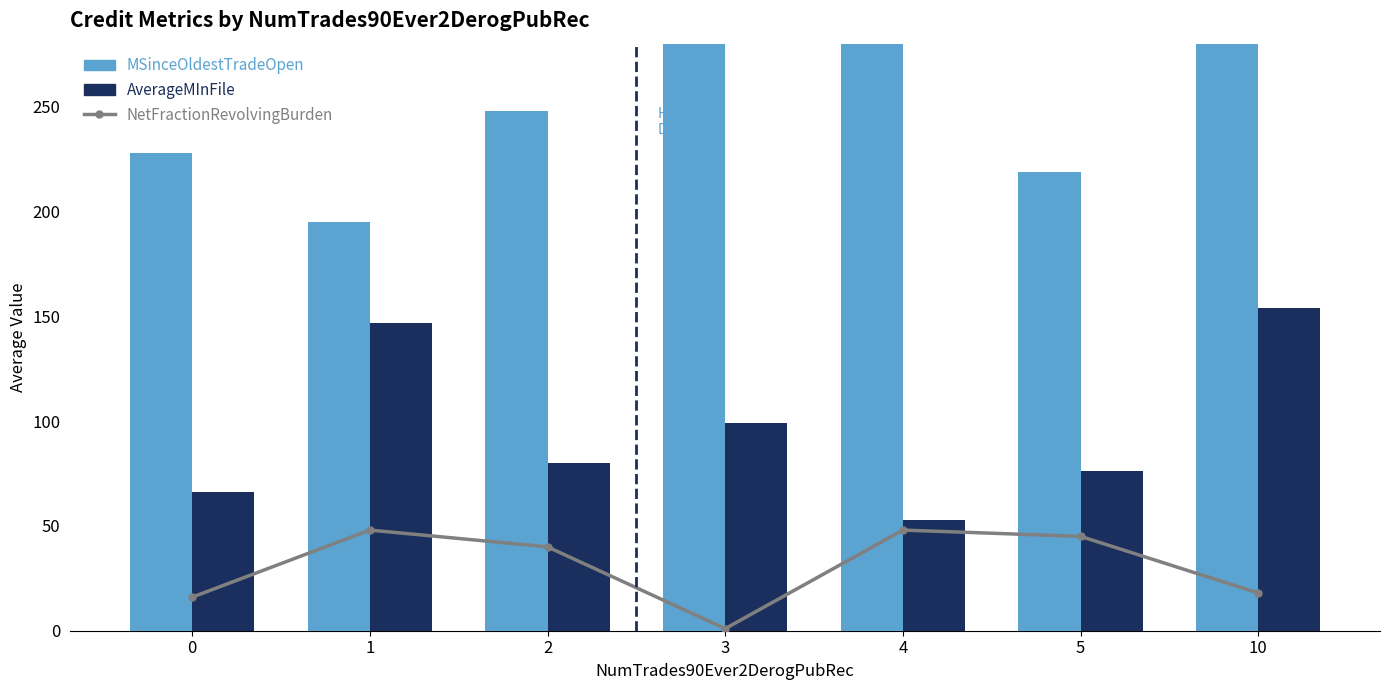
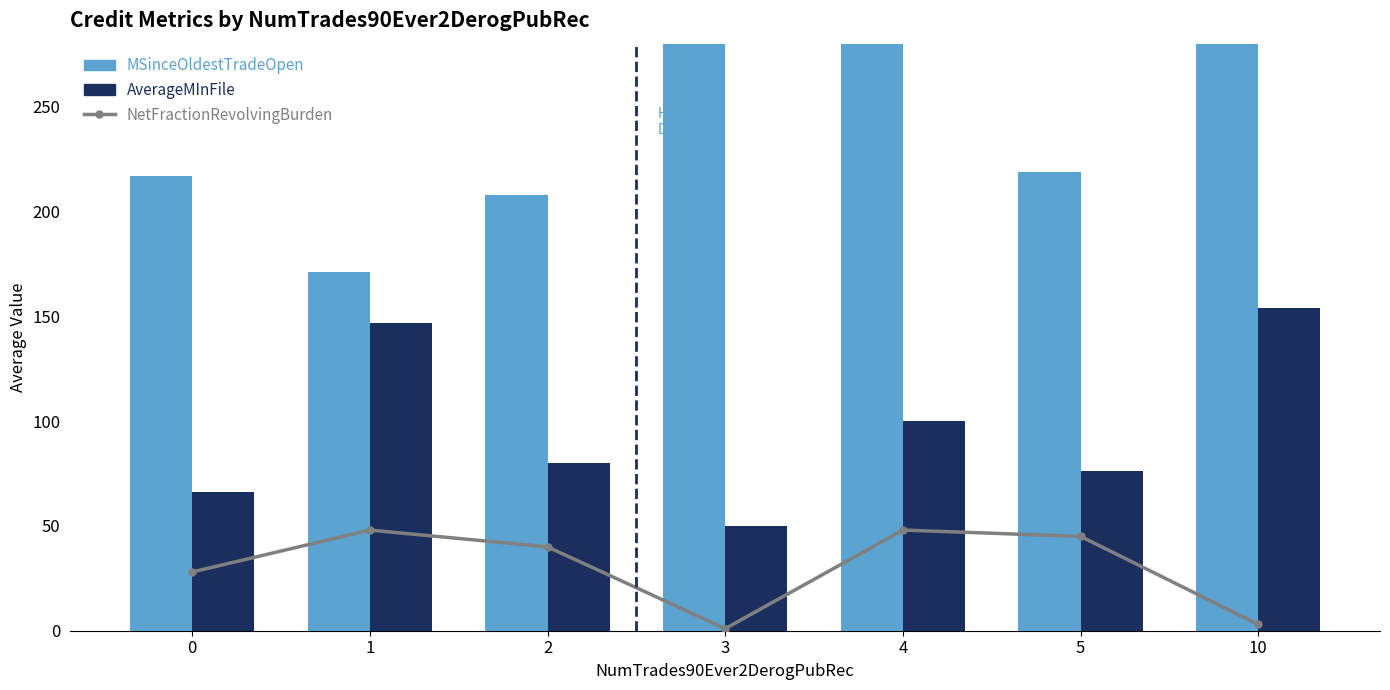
  {
    "MSinceOldestTradeOpen": {
-     "0": 228,
-     "1": 195,
-     "2": 248,
+     "0": 217,
+     "1": 171,
+     "2": 208,
      "5": 219
    },
    "NetFractionRevolvingBurden": {
-     "0": 16,
+     "0": 28,
      "1": 48,
      "2": 40,
      "3": 1,
      "4": 48,
      "5": 45,
-     "10": 18
+     "10": 3
    },
    "AverageMInFile": {
      "0": 66,
      "1": 147,
      "2": 80,
-     "3": 99,
-     "4": 53,
+     "3": 50,
+     "4": 100,
      "5": 76,
      "10": 154
    }
  }
